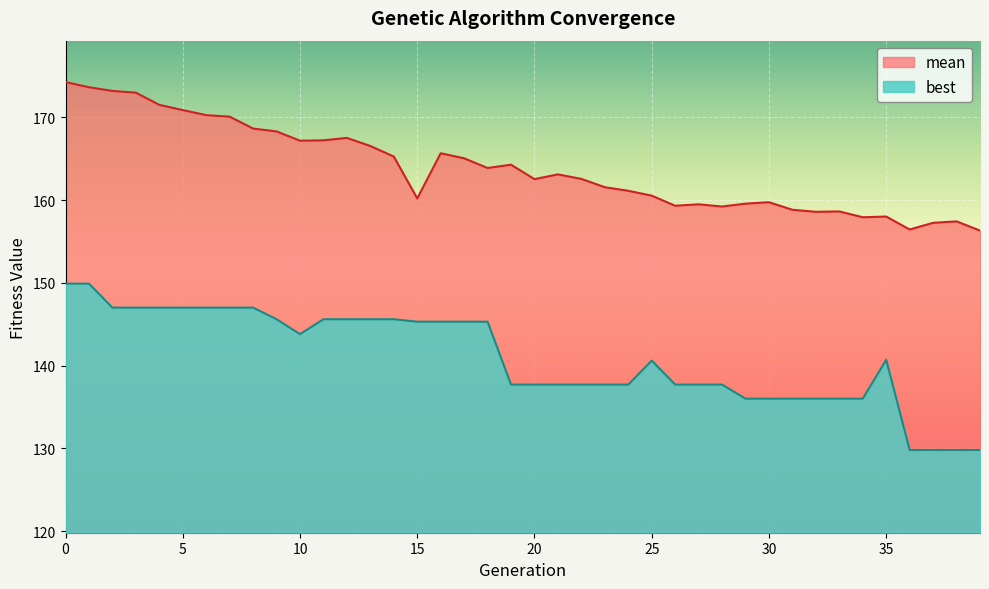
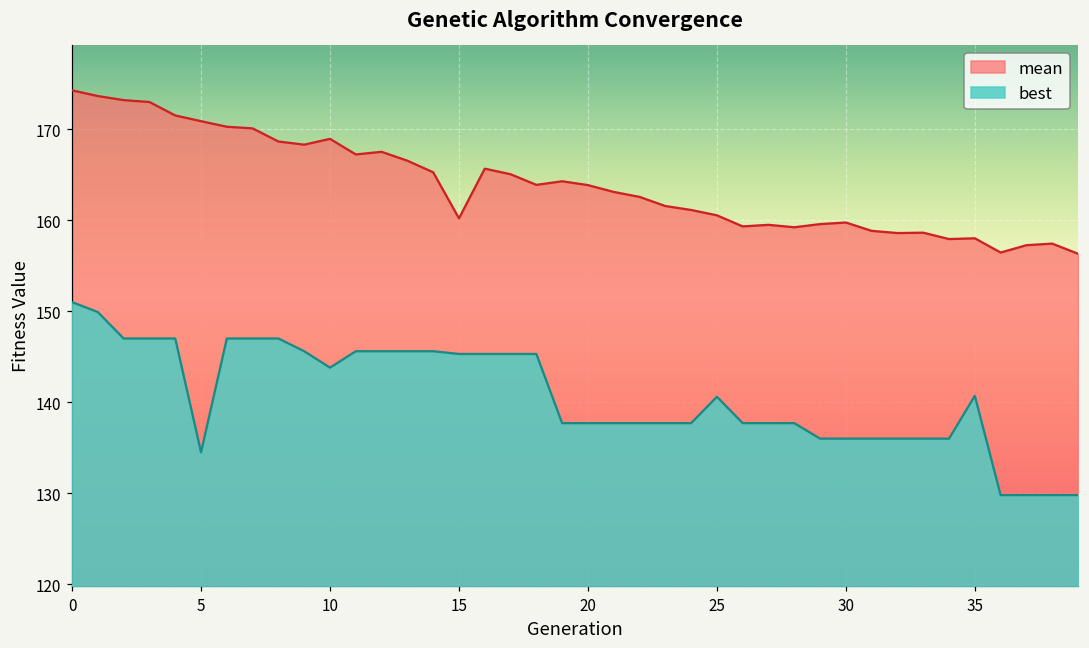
  {
    "mean": {
      "0": 174,
      "5": 171,
-     "10": 167,
+     "10": 169,
      "15": 160,
-     "20": 163,
+     "20": 164,
      "25": 161,
      "30": 160,
      "35": 158
    },
    "best": {
-     "0": 150,
-     "5": 147,
+     "0": 151,
+     "5": 135,
      "10": 144,
      "15": 145,
      "20": 138,
      "25": 141,
      "30": 136,
      "35": 141
    }
  }
